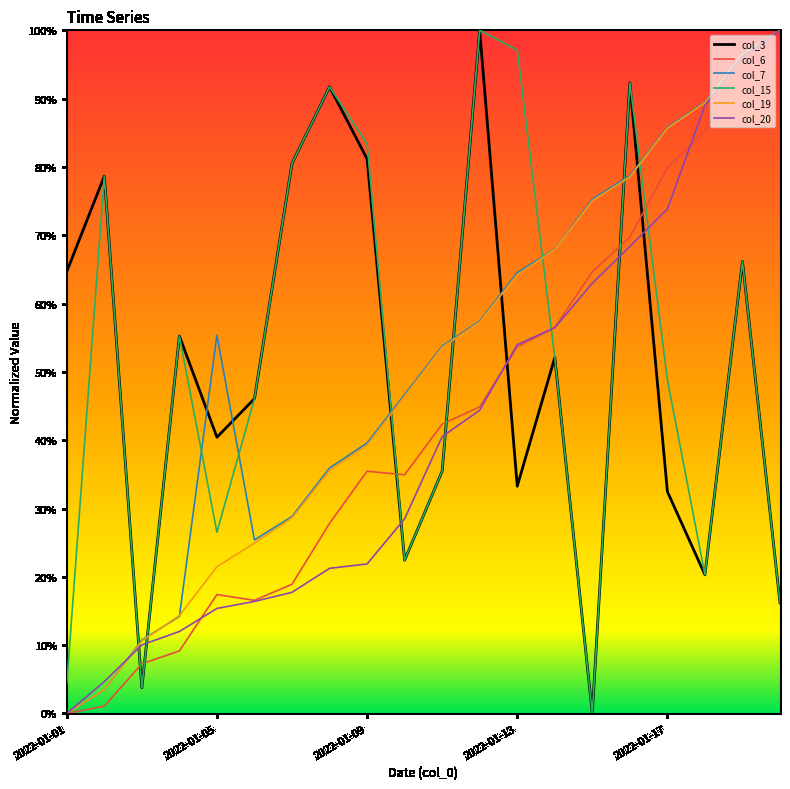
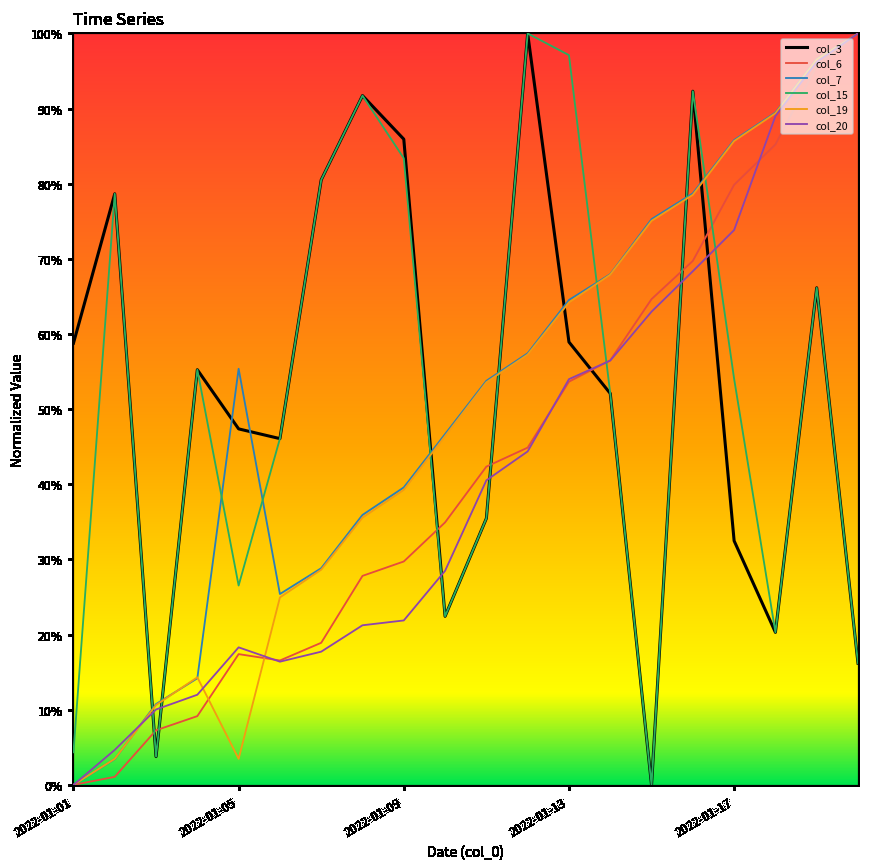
  {
    "col_3": {
-     "2022-01-01": "65%",
-     "2022-01-05": "40%",
-     "2022-01-09": "81%",
-     "2022-01-13": "33%",
+     "2022-01-01": "59%",
+     "2022-01-05": "47%",
+     "2022-01-09": "86%",
+     "2022-01-13": "59%",
      "2022-01-17": "32%"
    },
    "col_6": {
      "2022-01-05": "17%",
-     "2022-01-09": "35%",
+     "2022-01-09": "30%",
      "2022-01-17": "80%"
    },
    "col_7": {
      "2022-01-05": "55%"
    },
    "col_15": {
      "2022-01-01": "4%",
      "2022-01-05": "27%",
      "2022-01-09": "83%",
      "2022-01-13": "97%",
-     "2022-01-17": "49%"
+     "2022-01-17": "54%"
    },
    "col_19": {
-     "2022-01-05": "21%"
+     "2022-01-05": "3%"
    },
    "col_20": {
-     "2022-01-05": "15%",
+     "2022-01-05": "18%",
      "2022-01-09": "22%",
      "2022-01-17": "74%"
    }
  }
